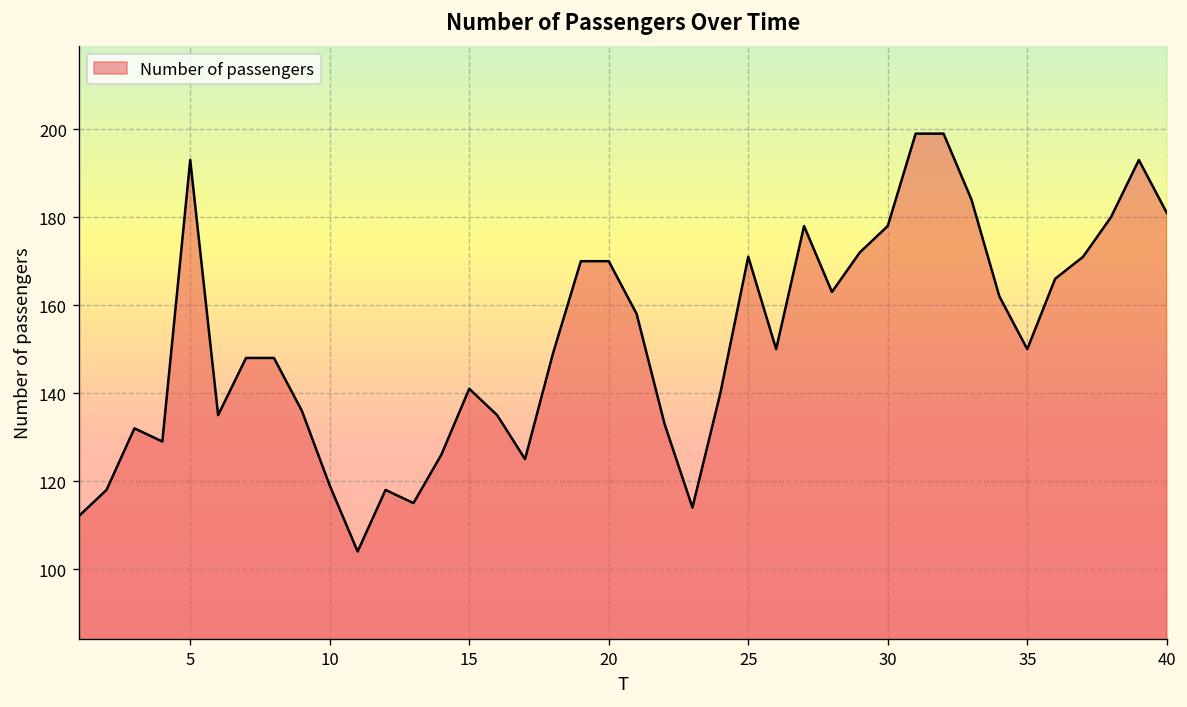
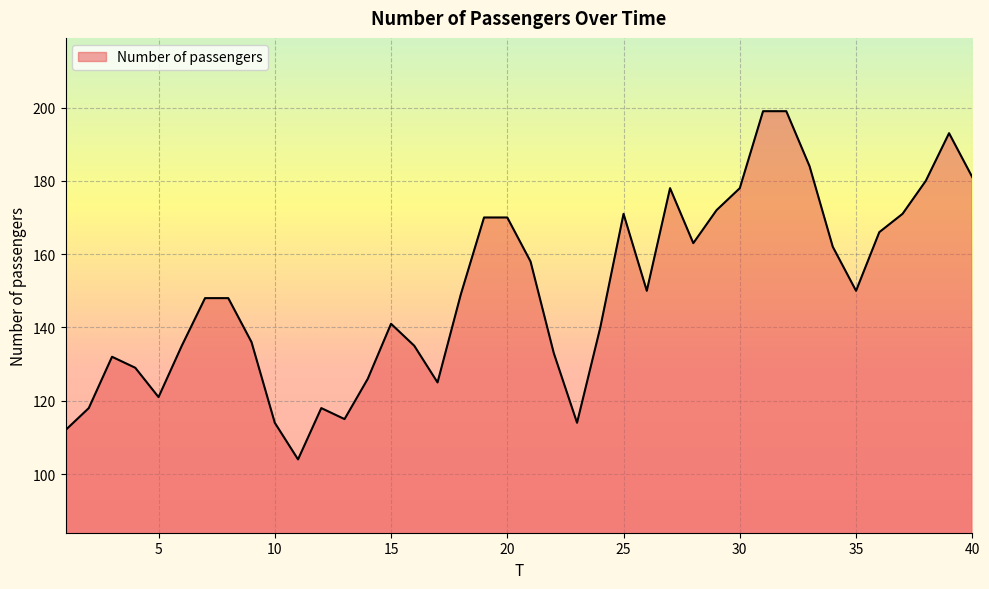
  {
-   "5": 193,
-   "10": 119,
+   "5": 121,
+   "10": 114,
    "15": 141,
    "20": 170,
    "25": 171,
    "30": 178,
    "35": 150,
    "40": 181
  }
